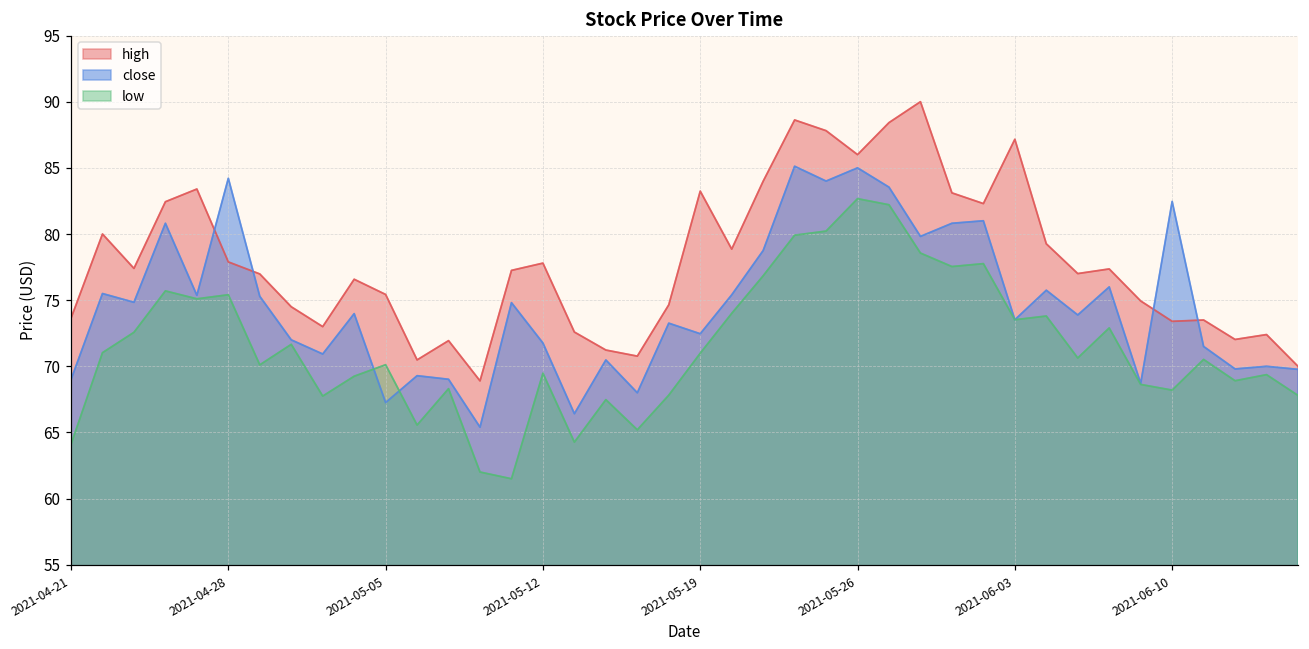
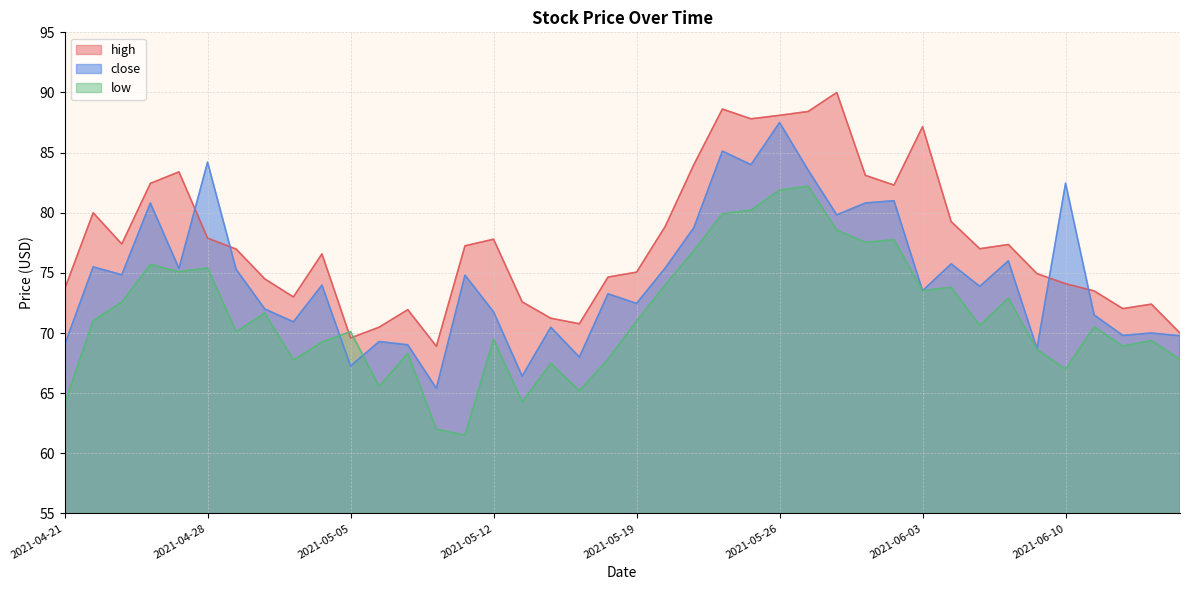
  {
    "high": {
      "2021-04-21": 73.6,
      "2021-04-28": 77.9,
-     "2021-05-05": 75.4,
+     "2021-05-05": 69.6,
      "2021-05-12": 77.8,
-     "2021-05-19": 83.2,
-     "2021-05-26": 86.0,
+     "2021-05-19": 75.1,
+     "2021-05-26": 88.1,
      "2021-06-03": 87.2,
-     "2021-06-10": 73.4
+     "2021-06-10": 74.1
    },
    "close": {
      "2021-04-21": 69.0,
      "2021-04-28": 84.2,
      "2021-05-05": 67.3,
      "2021-05-12": 71.8,
      "2021-05-19": 72.5,
-     "2021-05-26": 85.0,
+     "2021-05-26": 87.5,
      "2021-06-10": 82.5
    },
    "low": {
      "2021-04-21": 64.1,
      "2021-04-28": 75.4,
      "2021-05-05": 70.1,
      "2021-05-12": 69.5,
      "2021-05-19": 71.0,
-     "2021-05-26": 82.7,
-     "2021-06-10": 68.2
+     "2021-05-26": 81.9,
+     "2021-06-10": 67.0
    }
  }
